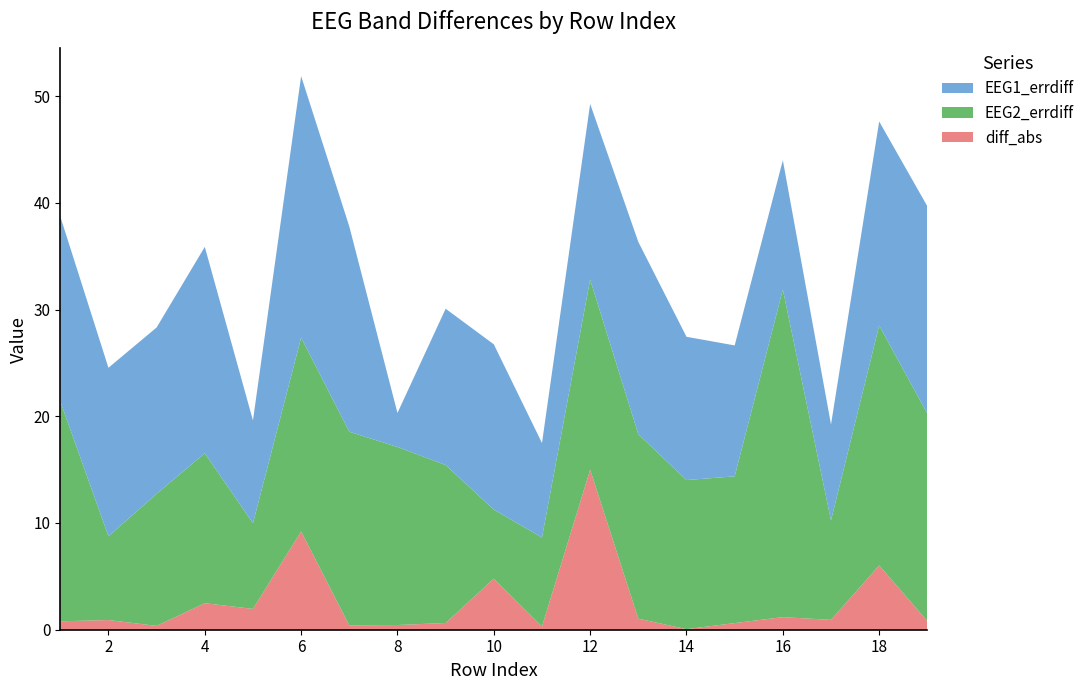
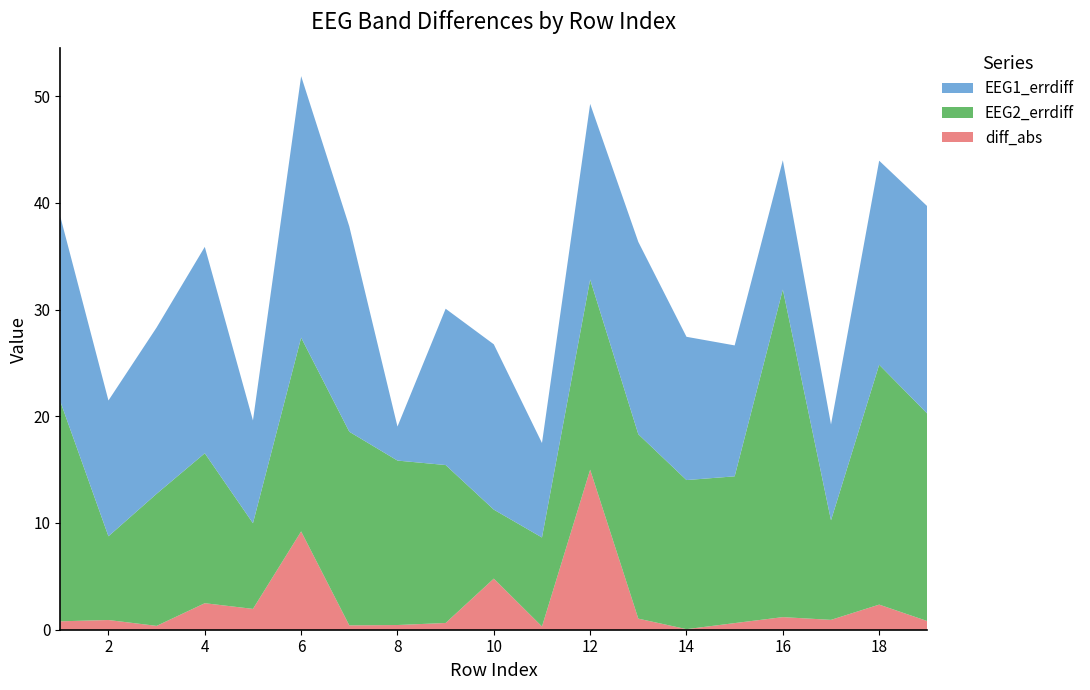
  {
    "diff_abs": {
      "2": 0.9,
      "4": 2.5,
      "6": 9.2,
      "8": 0.4,
      "10": 4.8,
      "12": 15.0,
      "16": 1.2,
-     "18": 6.0
+     "18": 2.4
    },
    "EEG2_errdiff": {
      "2": 7.8,
      "4": 14.0,
      "6": 18.2,
-     "8": 16.7,
+     "8": 15.4,
      "10": 6.5,
      "12": 17.8,
      "14": 14.0,
      "16": 30.7,
      "18": 22.5
    },
    "EEG1_errdiff": {
-     "2": 15.8,
+     "2": 12.7,
      "4": 19.3,
      "6": 24.5,
      "8": 3.2,
      "10": 15.5,
      "12": 16.5,
      "14": 13.4,
      "16": 12.1,
      "18": 19.1
    }
  }
